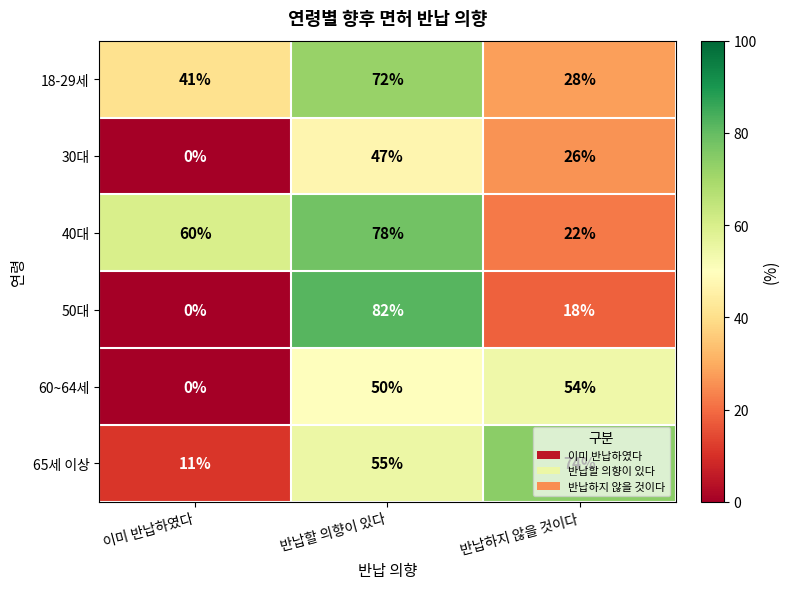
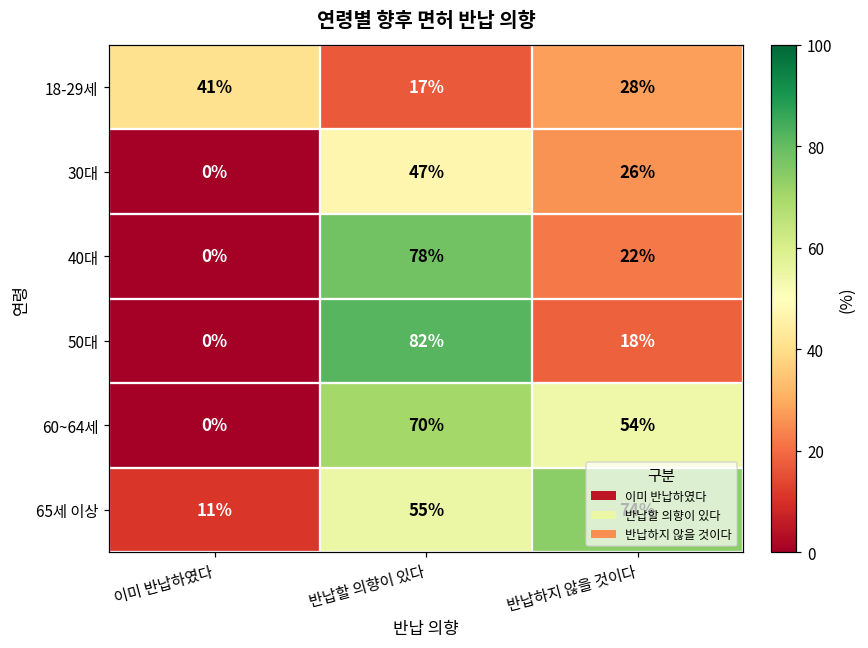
  {
    "18-29세": {
      "이미 반납하였다": "41%",
-     "반납할 의향이 있다": "72%",
+     "반납할 의향이 있다": "17%",
      "반납하지 않을 것이다": "28%"
    },
    "30대": {
      "이미 반납하였다": "0%",
      "반납할 의향이 있다": "47%",
      "반납하지 않을 것이다": "26%"
    },
    "40대": {
-     "이미 반납하였다": "60%",
+     "이미 반납하였다": "0%",
      "반납할 의향이 있다": "78%",
      "반납하지 않을 것이다": "22%"
    },
    "50대": {
      "이미 반납하였다": "0%",
      "반납할 의향이 있다": "82%",
      "반납하지 않을 것이다": "18%"
    },
    "60~64세": {
      "이미 반납하였다": "0%",
-     "반납할 의향이 있다": "50%",
+     "반납할 의향이 있다": "70%",
      "반납하지 않을 것이다": "54%"
    },
    "65세 이상": {
      "이미 반납하였다": "11%",
      "반납할 의향이 있다": "55%"
    }
  }
